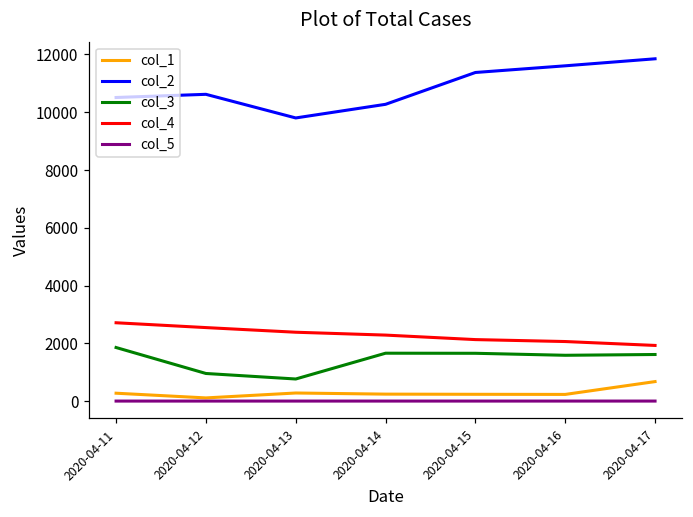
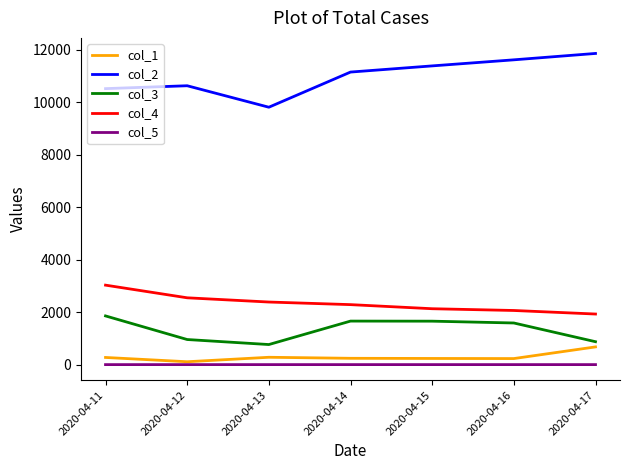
  {
    "col_1": {
      "2020-04-11": 300,
      "2020-04-12": 100,
      "2020-04-13": 300,
      "2020-04-14": 200,
      "2020-04-15": 200,
      "2020-04-16": 200,
      "2020-04-17": 700
    },
    "col_2": {
      "2020-04-12": 10600,
      "2020-04-13": 9800,
-     "2020-04-14": 10300,
+     "2020-04-14": 11100,
      "2020-04-15": 11400,
      "2020-04-16": 11600,
      "2020-04-17": 11900
    },
    "col_3": {
      "2020-04-11": 1900,
      "2020-04-12": 1000,
      "2020-04-13": 800,
      "2020-04-14": 1700,
      "2020-04-15": 1700,
      "2020-04-16": 1600,
-     "2020-04-17": 1600
+     "2020-04-17": 900
    },
    "col_4": {
-     "2020-04-11": 2700,
+     "2020-04-11": 3000,
      "2020-04-12": 2500,
      "2020-04-13": 2400,
      "2020-04-14": 2300,
      "2020-04-15": 2100,
      "2020-04-16": 2100,
      "2020-04-17": 1900
    },
    "col_5": {
      "2020-04-11": 0,
      "2020-04-12": 0,
      "2020-04-13": 0,
      "2020-04-14": 0,
      "2020-04-15": 0,
      "2020-04-16": 0,
      "2020-04-17": 0
    }
  }
